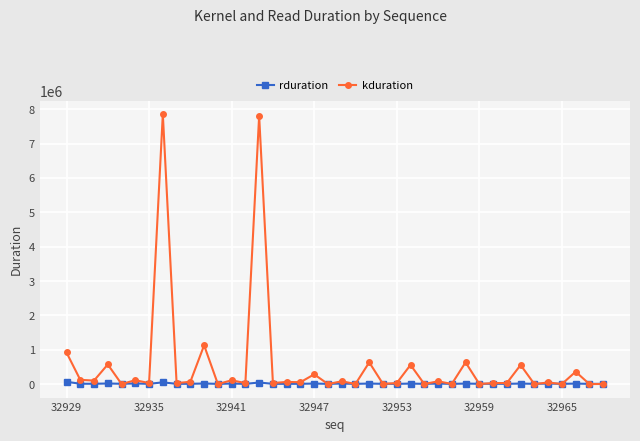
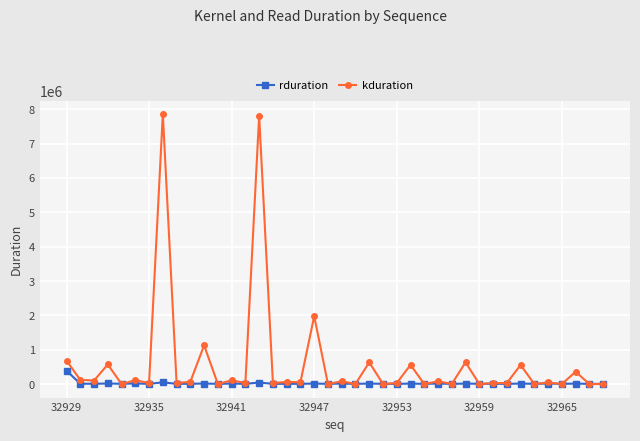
  {
    "rduration": {
-     "32929": 100000,
+     "32929": 400000,
      "32941": 0,
      "32947": 0
    },
    "kduration": {
-     "32929": 900000,
+     "32929": 700000,
      "32941": 100000,
-     "32947": 300000
+     "32947": 2000000
    }
  }
